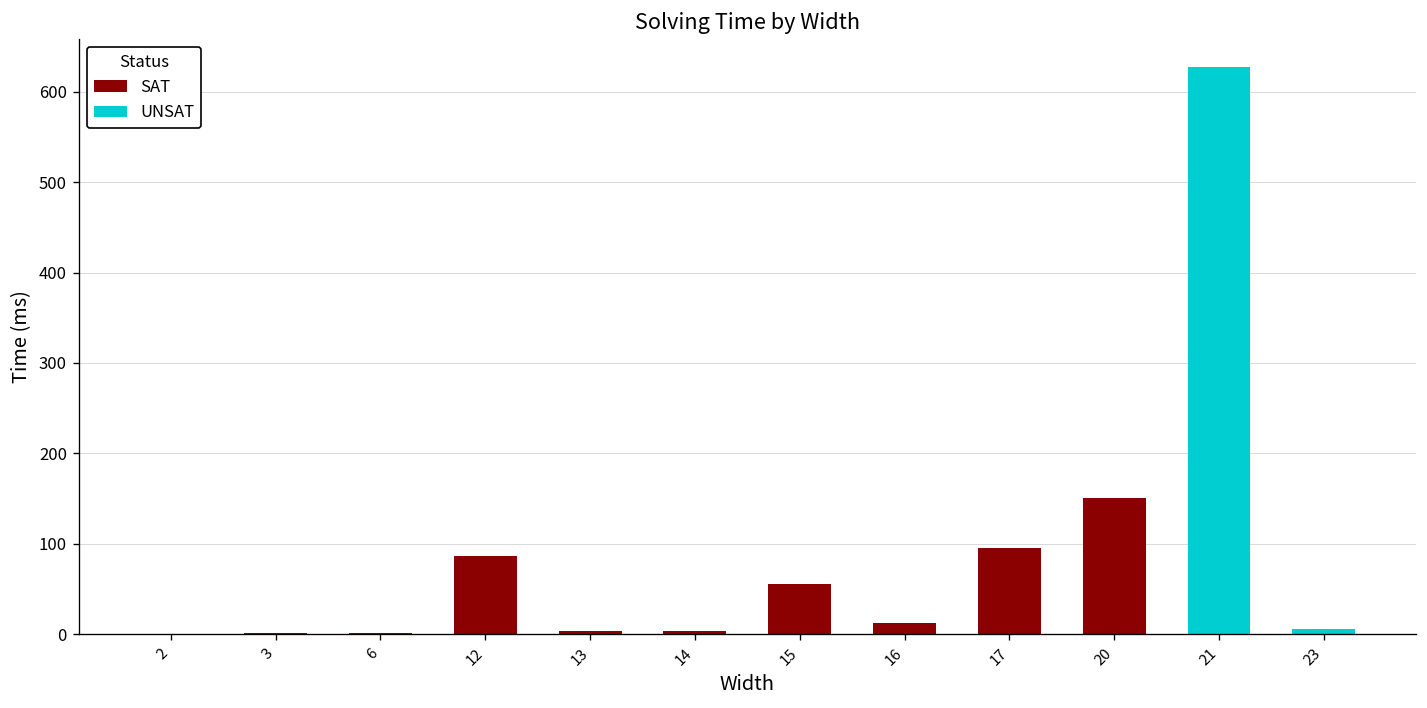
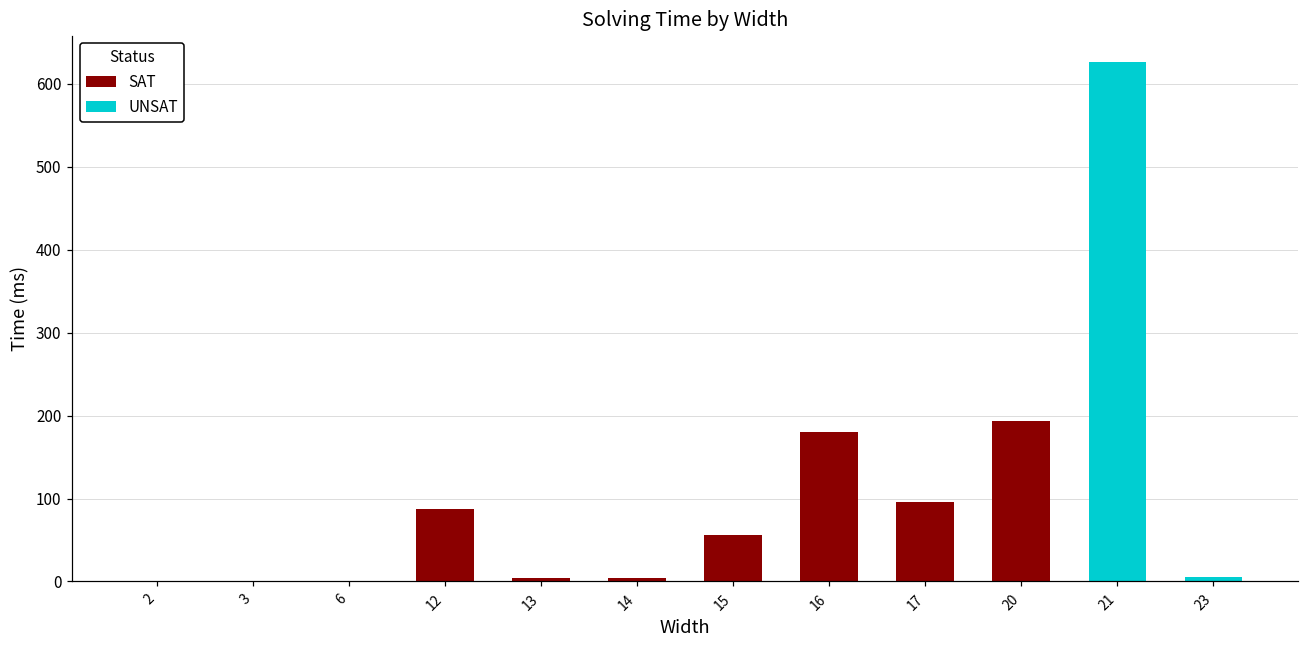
  {
    "SAT": {
      "2": 0,
      "12": 90,
      "13": 0,
      "14": 0,
      "15": 60,
-     "16": 10,
+     "16": 180,
      "17": 100,
-     "20": 150,
+     "20": 190,
      "21": 0,
      "23": 0
    },
    "UNSAT": {
      "2": 0,
      "3": 0,
      "6": 0,
      "12": 0,
      "13": 0,
      "14": 0,
      "15": 0,
      "16": 0,
      "17": 0,
      "20": 0,
      "21": 630,
      "23": 10
    }
  }
